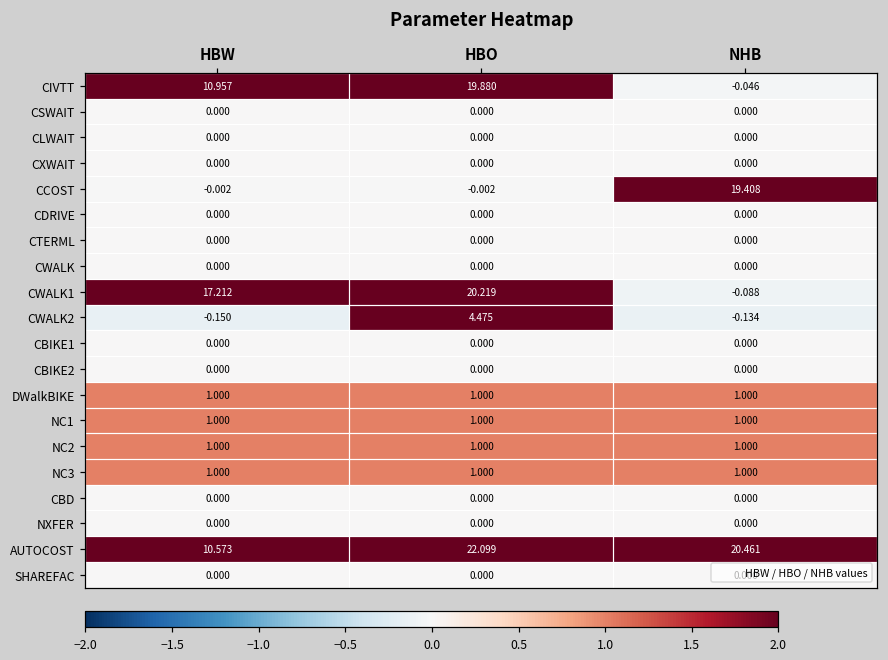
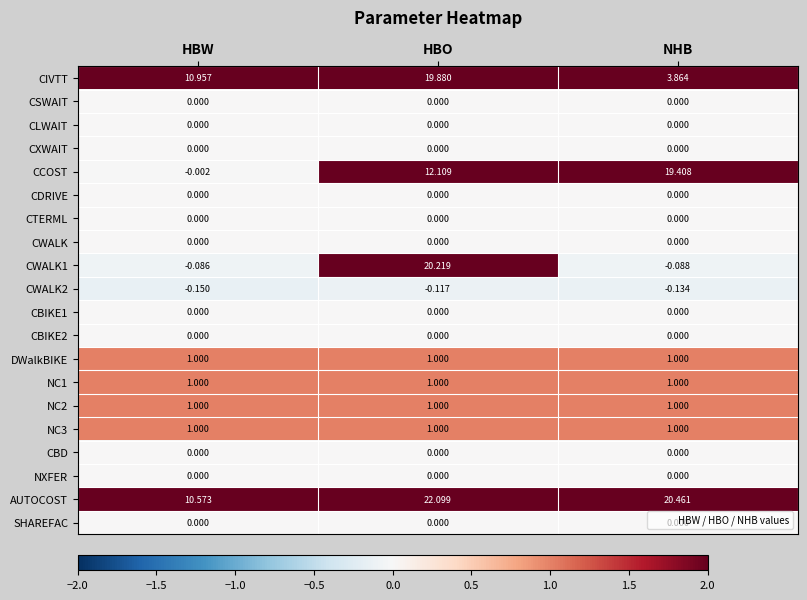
  {
    "CIVTT": {
      "HBW": 10.957,
      "HBO": 19.880,
-     "NHB": -0.046
+     "NHB": 3.864
    },
    "CSWAIT": {
      "HBW": 0.000,
      "HBO": 0.000,
      "NHB": 0.000
    },
    "CLWAIT": {
      "HBW": 0.000,
      "HBO": 0.000,
      "NHB": 0.000
    },
    "CXWAIT": {
      "HBW": 0.000,
      "HBO": 0.000,
      "NHB": 0.000
    },
    "CCOST": {
      "HBW": -0.002,
-     "HBO": -0.002,
+     "HBO": 12.109,
      "NHB": 19.408
    },
    "CDRIVE": {
      "HBW": 0.000,
      "HBO": 0.000,
      "NHB": 0.000
    },
    "CTERML": {
      "HBW": 0.000,
      "HBO": 0.000,
      "NHB": 0.000
    },
    "CWALK": {
      "HBW": 0.000,
      "HBO": 0.000,
      "NHB": 0.000
    },
    "CWALK1": {
-     "HBW": 17.212,
+     "HBW": -0.086,
      "HBO": 20.219,
      "NHB": -0.088
    },
    "CWALK2": {
      "HBW": -0.150,
-     "HBO": 4.475,
+     "HBO": -0.117,
      "NHB": -0.134
    },
    "CBIKE1": {
      "HBW": 0.000,
      "HBO": 0.000,
      "NHB": 0.000
    },
    "CBIKE2": {
      "HBW": 0.000,
      "HBO": 0.000,
      "NHB": 0.000
    },
    "DWalkBIKE": {
      "HBW": 1.000,
      "HBO": 1.000,
      "NHB": 1.000
    },
    "NC1": {
      "HBW": 1.000,
      "HBO": 1.000,
      "NHB": 1.000
    },
    "NC2": {
      "HBW": 1.000,
      "HBO": 1.000,
      "NHB": 1.000
    },
    "NC3": {
      "HBW": 1.000,
      "HBO": 1.000,
      "NHB": 1.000
    },
    "CBD": {
      "HBW": 0.000,
      "HBO": 0.000,
      "NHB": 0.000
    },
    "NXFER": {
      "HBW": 0.000,
      "HBO": 0.000,
      "NHB": 0.000
    },
    "AUTOCOST": {
      "HBW": 10.573,
      "HBO": 22.099,
      "NHB": 20.461
    },
    "SHAREFAC": {
      "HBW": 0.000,
      "HBO": 0.000
    }
  }
